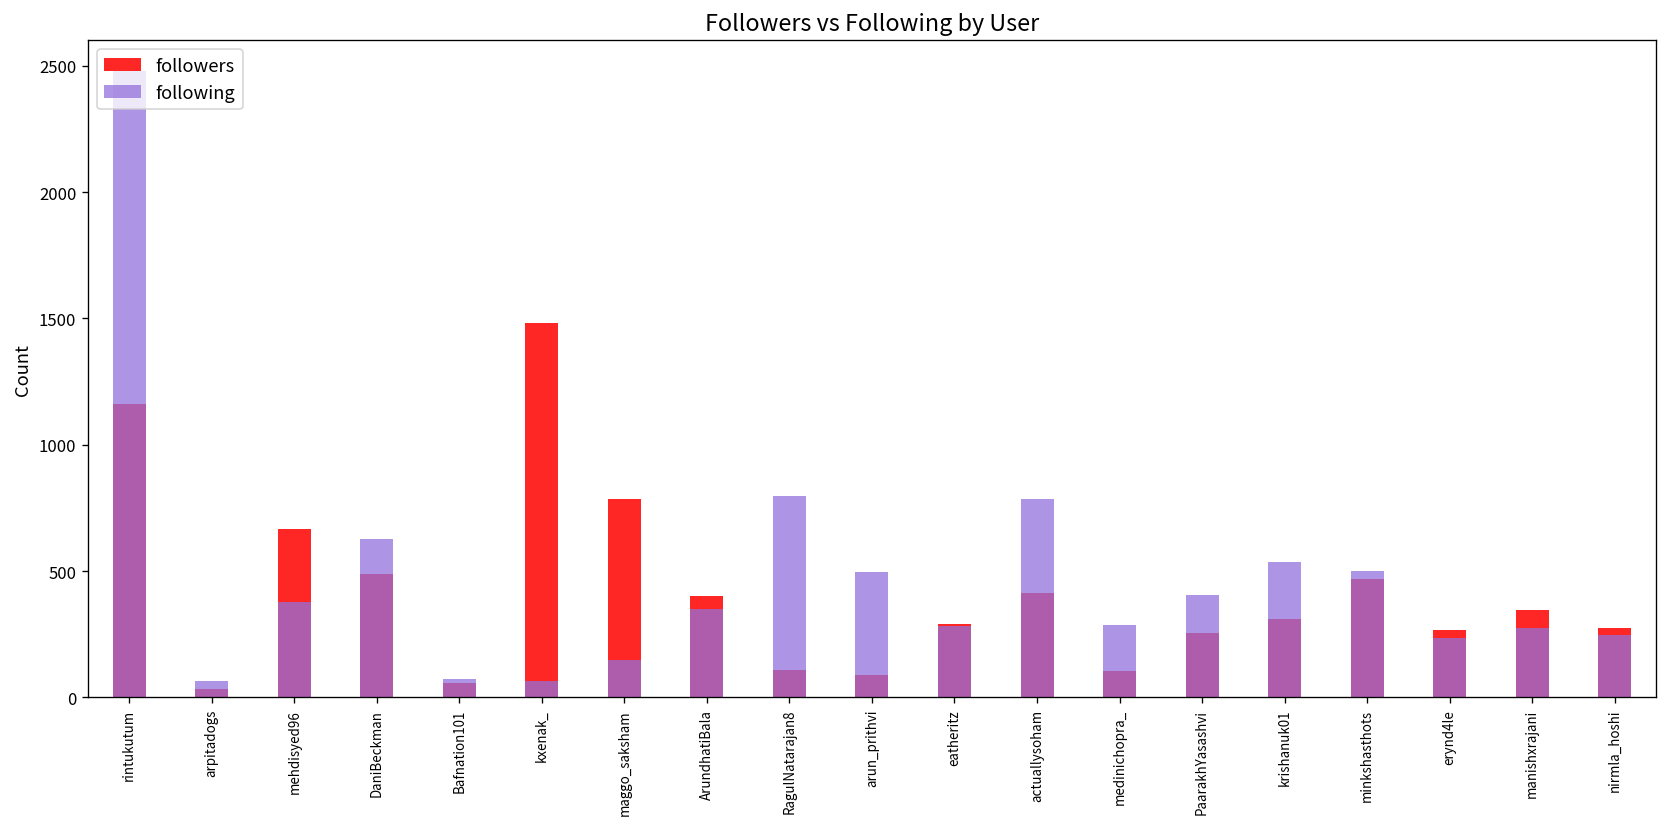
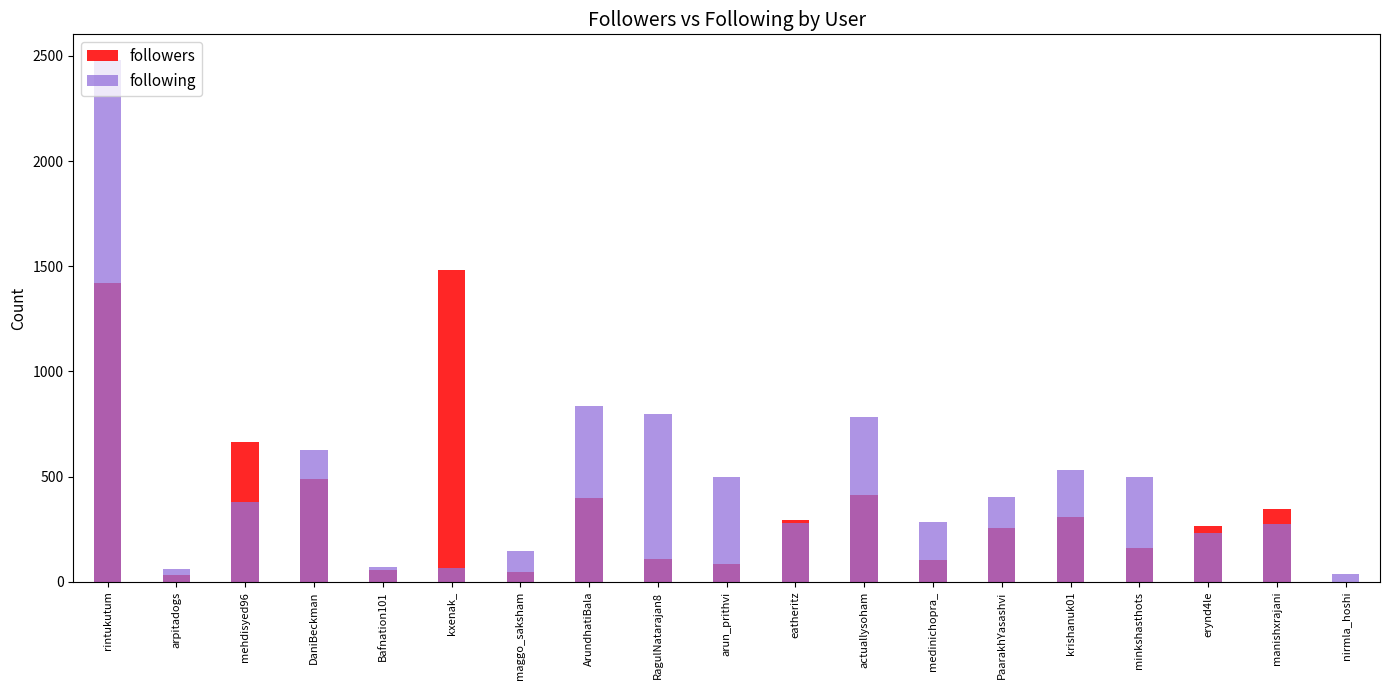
  {
    "followers": {
-     "rintukutum": 1160,
+     "rintukutum": 1420,
      "mehdisyed96": 670,
      "kxenak_": 1480,
-     "maggo_saksham": 780,
+     "maggo_saksham": 50,
      "eatheritz": 290,
-     "minkshasthots": 470,
+     "minkshasthots": 160,
      "erynd4le": 270,
      "manishxrajani": 350,
-     "nirmla_hoshi": 270
+     "nirmla_hoshi": 0
    },
    "following": {
      "arpitadogs": 60,
      "DaniBeckman": 630,
      "Bafnation101": 70,
-     "ArundhatiBala": 350,
+     "ArundhatiBala": 840,
      "RagulNatarajan8": 800,
      "arun_prithvi": 500,
      "actuallysoham": 790,
      "medinichopra_": 290,
      "PaarakhYasashvi": 410,
      "krishanuk01": 530,
      "minkshasthots": 500,
-     "nirmla_hoshi": 250
+     "nirmla_hoshi": 40
    }
  }
